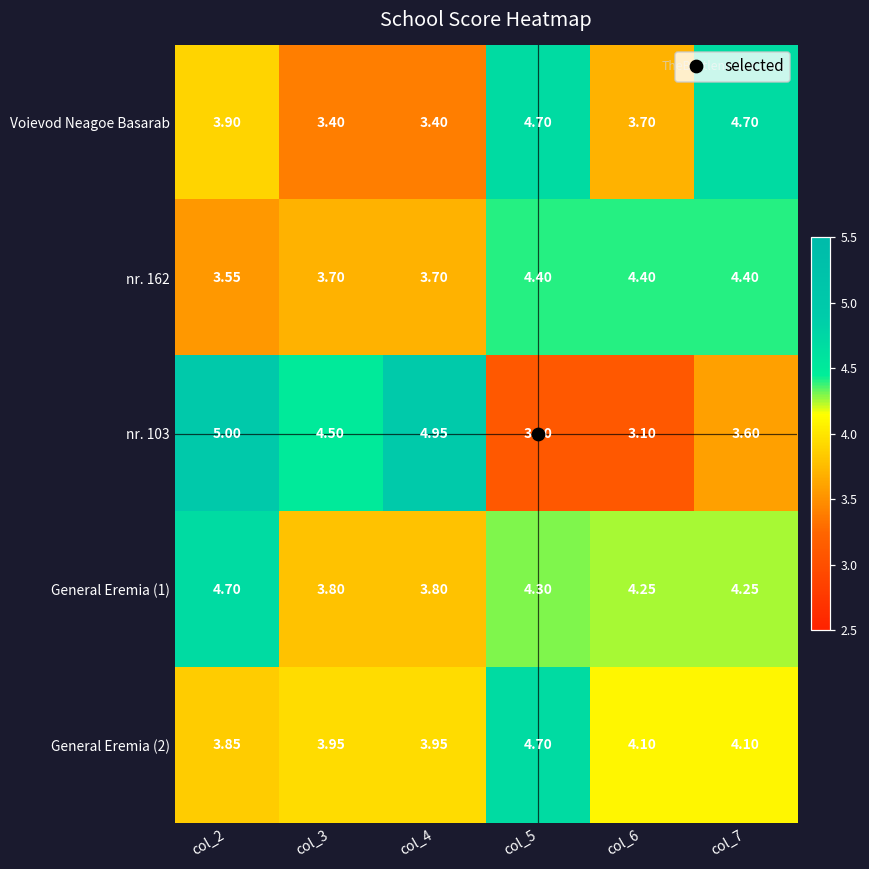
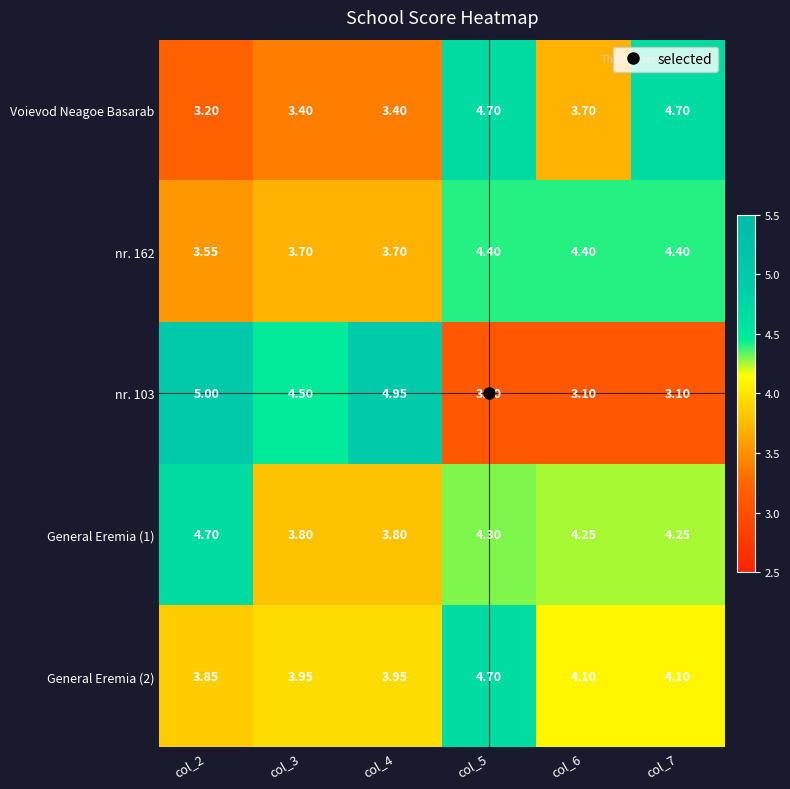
  {
    "Voievod Neagoe Basarab": {
-     "col_2": 3.90,
+     "col_2": 3.20,
      "col_3": 3.40,
      "col_4": 3.40,
      "col_5": 4.70,
      "col_6": 3.70,
      "col_7": 4.70
    },
    "nr. 162": {
      "col_2": 3.55,
      "col_3": 3.70,
      "col_4": 3.70,
      "col_5": 4.40,
      "col_6": 4.40,
      "col_7": 4.40
    },
    "nr. 103": {
      "col_2": 5.00,
      "col_3": 4.50,
      "col_4": 4.95,
      "col_6": 3.10,
-     "col_7": 3.60
+     "col_7": 3.10
    },
    "General Eremia (1)": {
      "col_2": 4.70,
      "col_3": 3.80,
      "col_4": 3.80,
      "col_5": 4.30,
      "col_6": 4.25,
      "col_7": 4.25
    },
    "General Eremia (2)": {
      "col_2": 3.85,
      "col_3": 3.95,
      "col_4": 3.95,
      "col_5": 4.70,
      "col_6": 4.10,
      "col_7": 4.10
    }
  }
